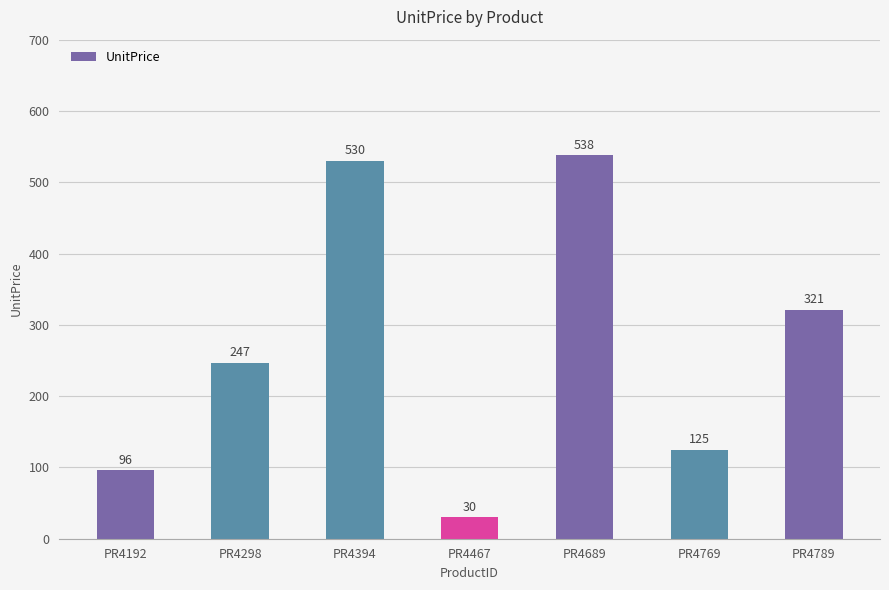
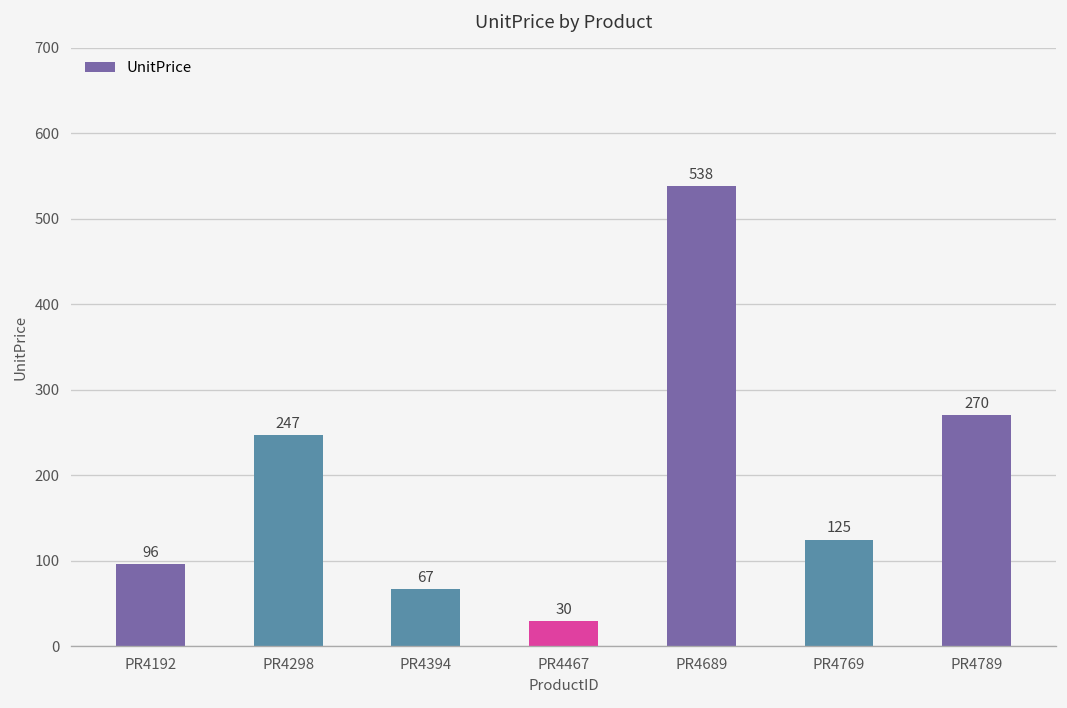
  {
    "PR4192": 96,
    "PR4298": 247,
-   "PR4394": 530,
+   "PR4394": 67,
    "PR4467": 30,
    "PR4689": 538,
    "PR4769": 125,
-   "PR4789": 321
+   "PR4789": 270
  }
